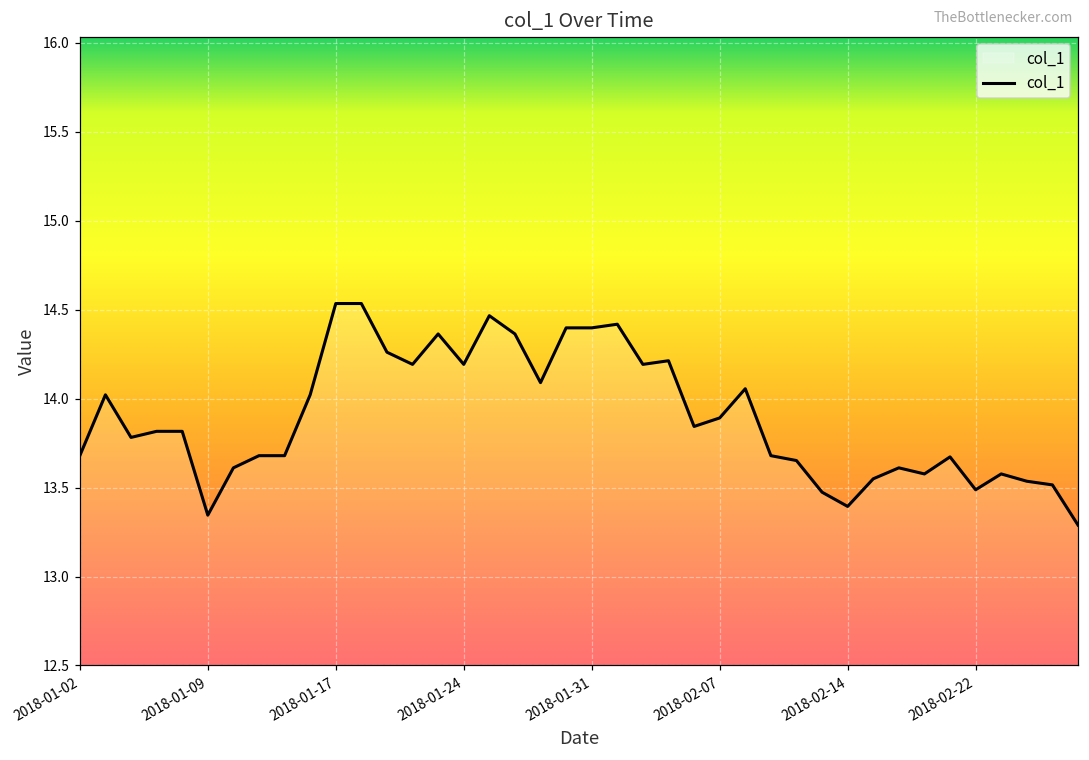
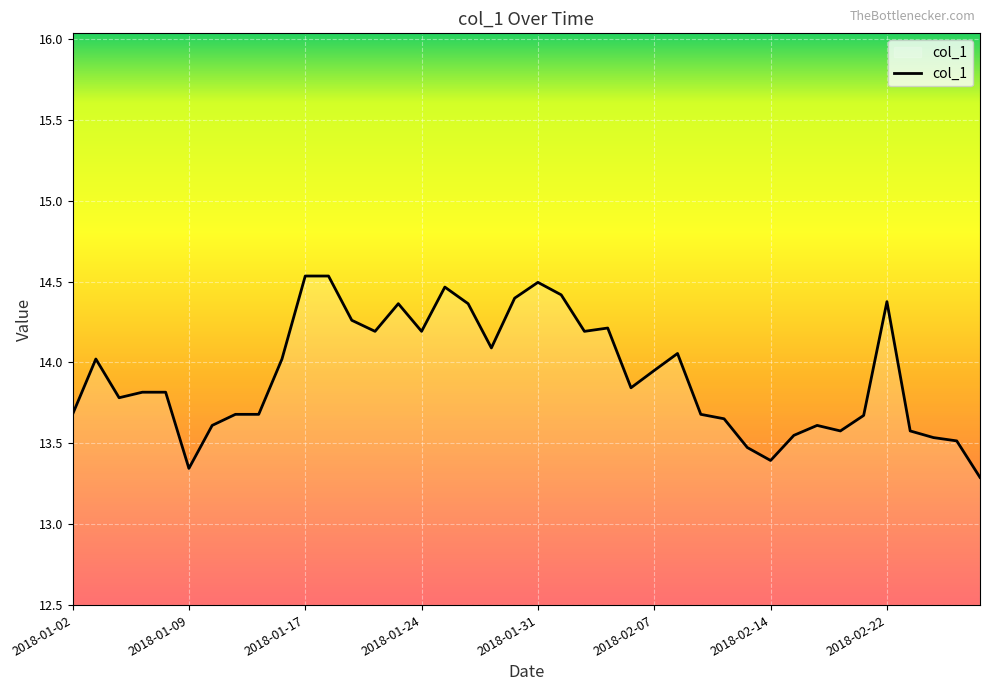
  {
    "2018-01-02": 13.68,
    "2018-01-09": 13.34,
    "2018-01-17": 14.53,
    "2018-01-24": 14.19,
-   "2018-01-31": 14.40,
-   "2018-02-07": 13.89,
+   "2018-01-31": 14.49,
+   "2018-02-07": 13.95,
    "2018-02-14": 13.39,
-   "2018-02-22": 13.49
+   "2018-02-22": 14.38
  }
